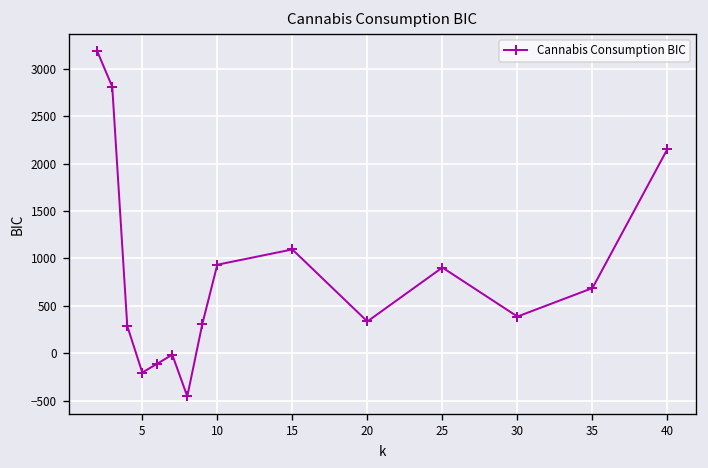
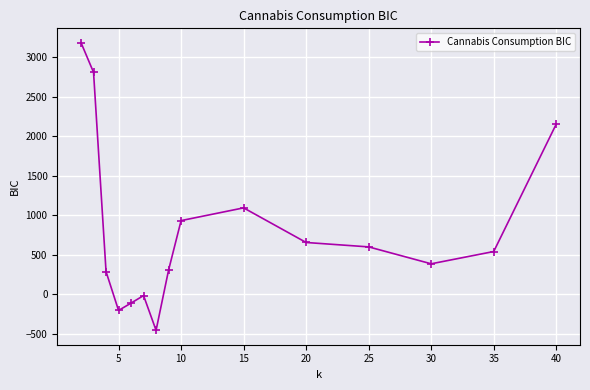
  {
    "5": -200,
    "10": 900,
    "15": 1100,
-   "20": 300,
-   "25": 900,
+   "20": 700,
+   "25": 600,
    "30": 400,
-   "35": 700,
+   "35": 500,
    "40": 2200
  }
